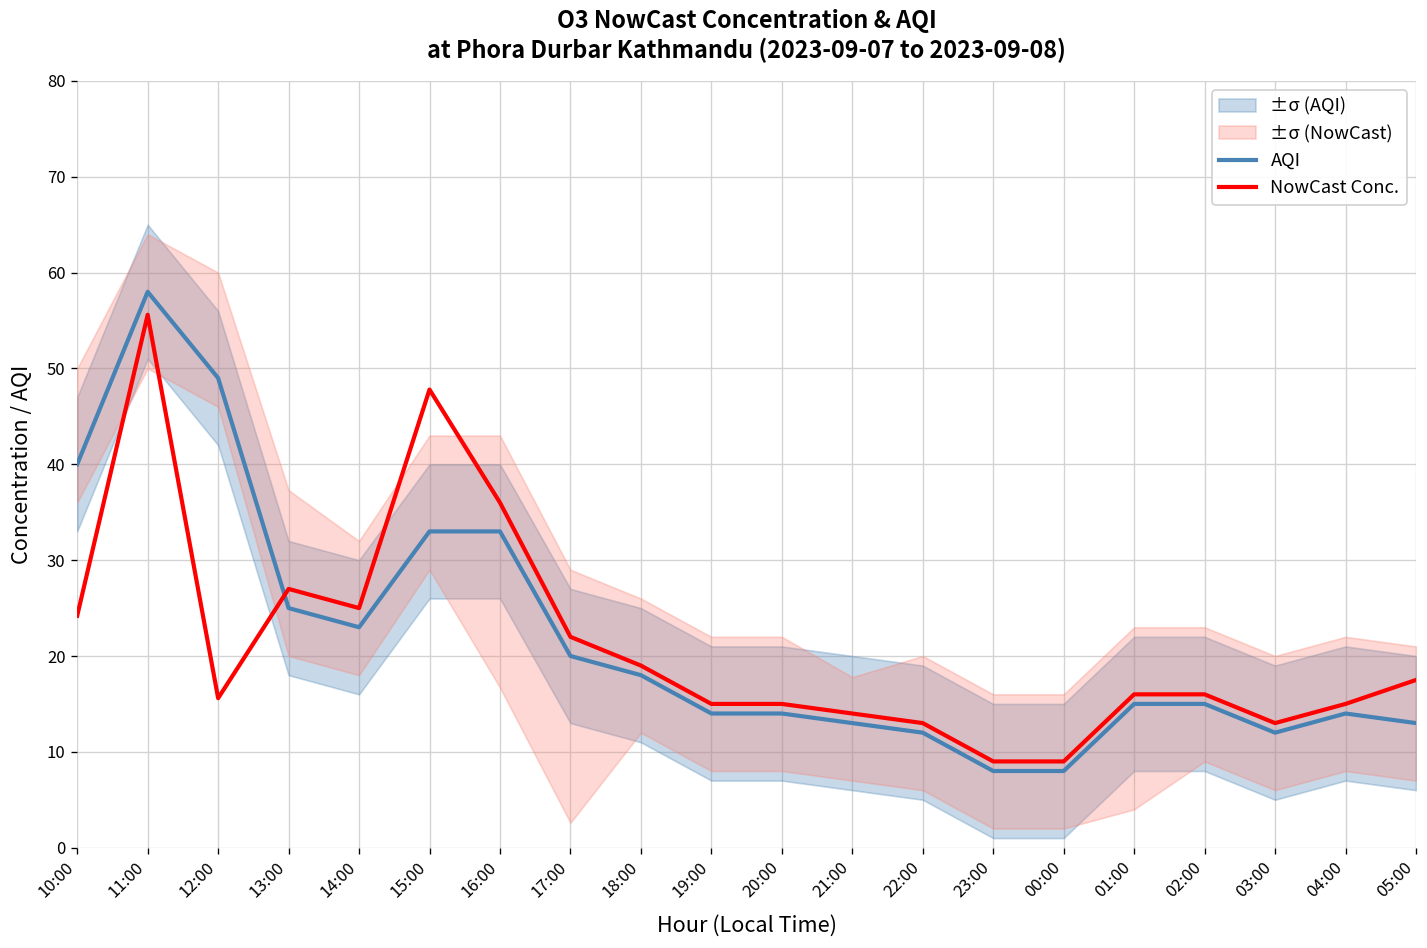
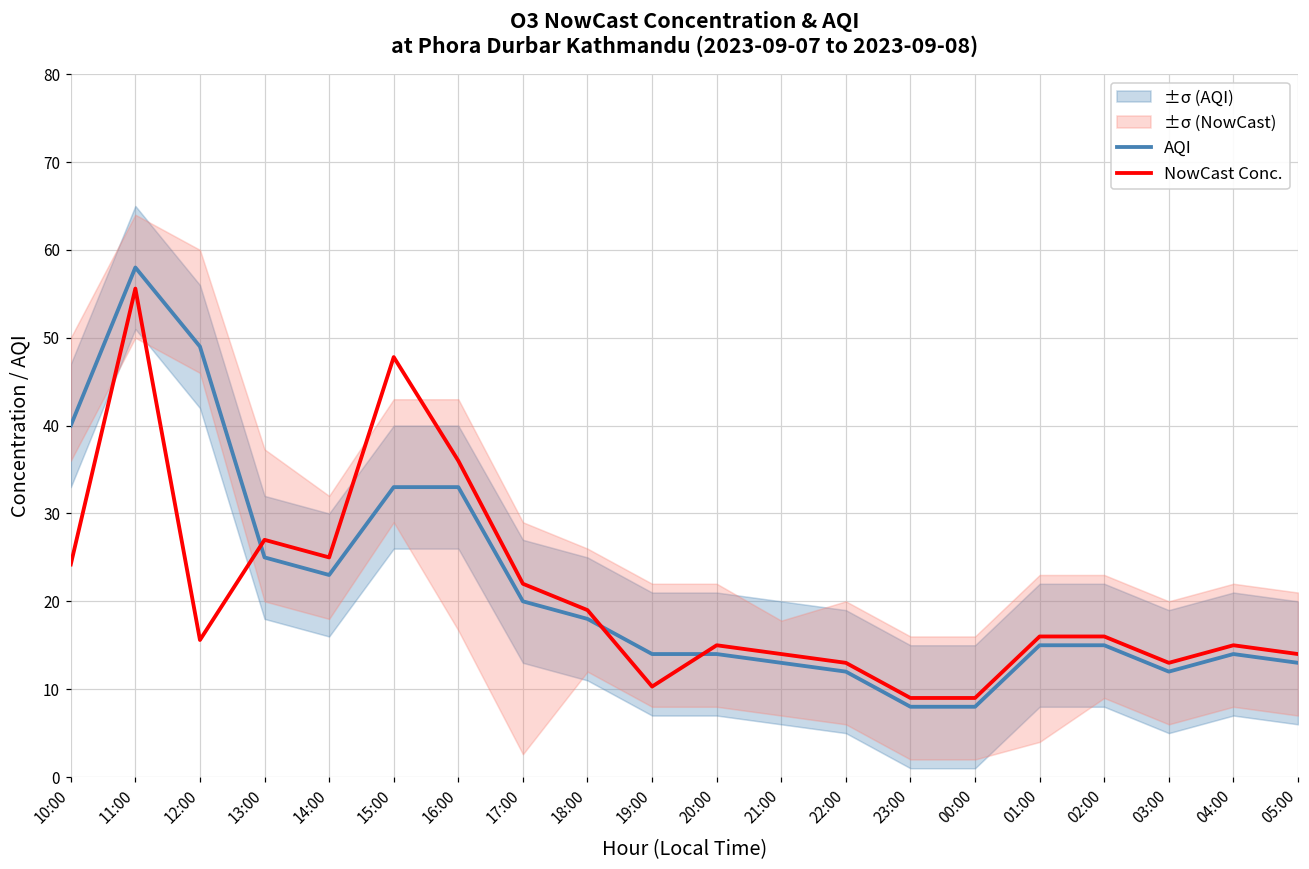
  {
    "NowCast Conc.": {
      "10:00": 24,
      "11:00": 56,
      "12:00": 16,
      "13:00": 27,
      "14:00": 25,
      "15:00": 48,
      "16:00": 36,
      "17:00": 22,
      "18:00": 19,
-     "19:00": 15,
+     "19:00": 10,
      "20:00": 15,
      "21:00": 14,
      "22:00": 13,
      "23:00": 9,
      "00:00": 9,
      "01:00": 16,
      "02:00": 16,
      "03:00": 13,
      "04:00": 15,
-     "05:00": 18
+     "05:00": 14
    }
  }
